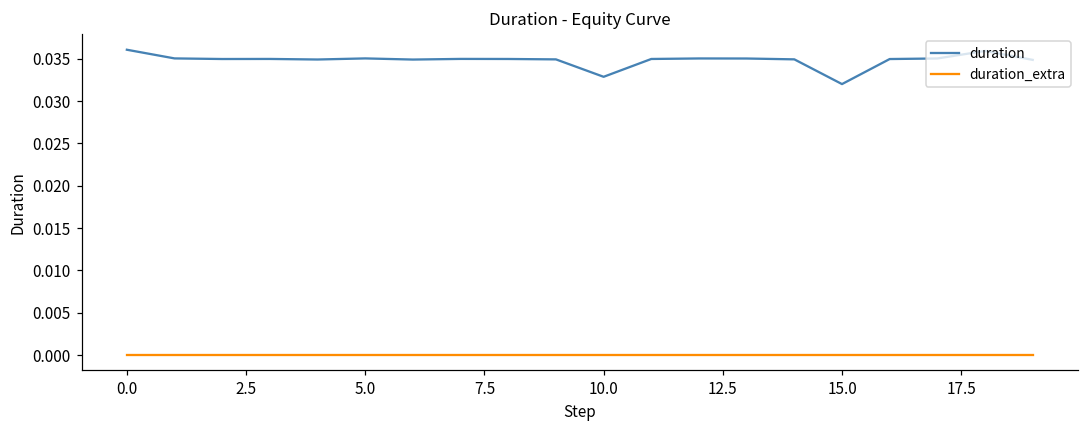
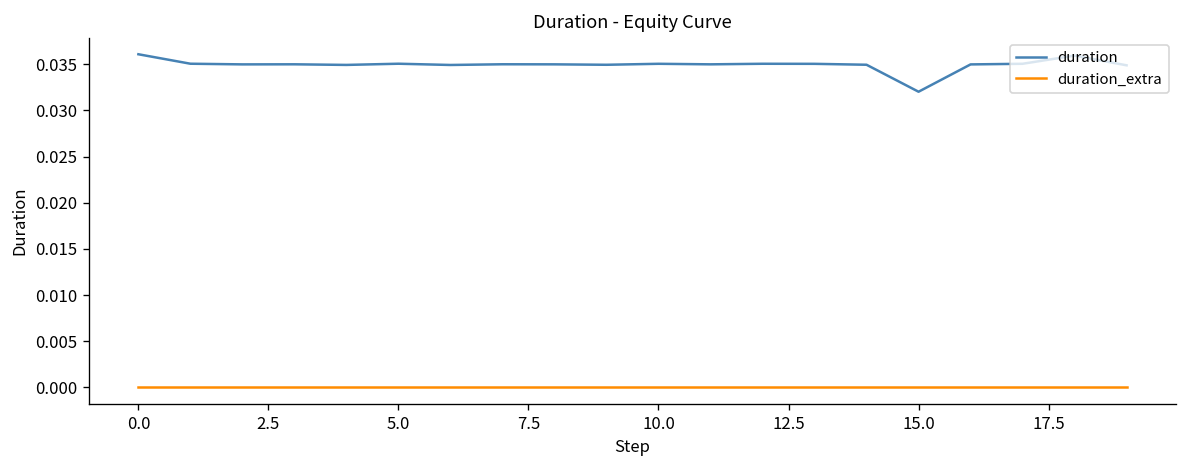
  {
    "duration": {
      "0.0": 0.036,
      "5.0": 0.035,
-     "10.0": 0.033,
+     "10.0": 0.035,
      "15.0": 0.032
    },
    "duration_extra": {
      "0.0": 0.000,
      "5.0": 0.000,
      "10.0": 0.000,
      "15.0": 0.000
    }
  }
